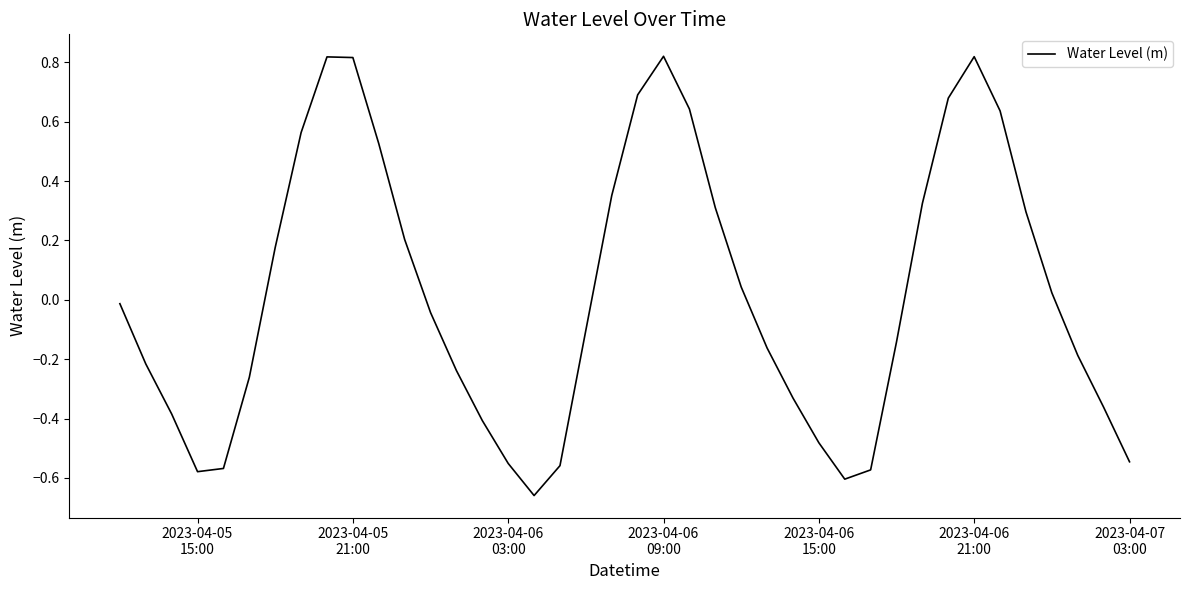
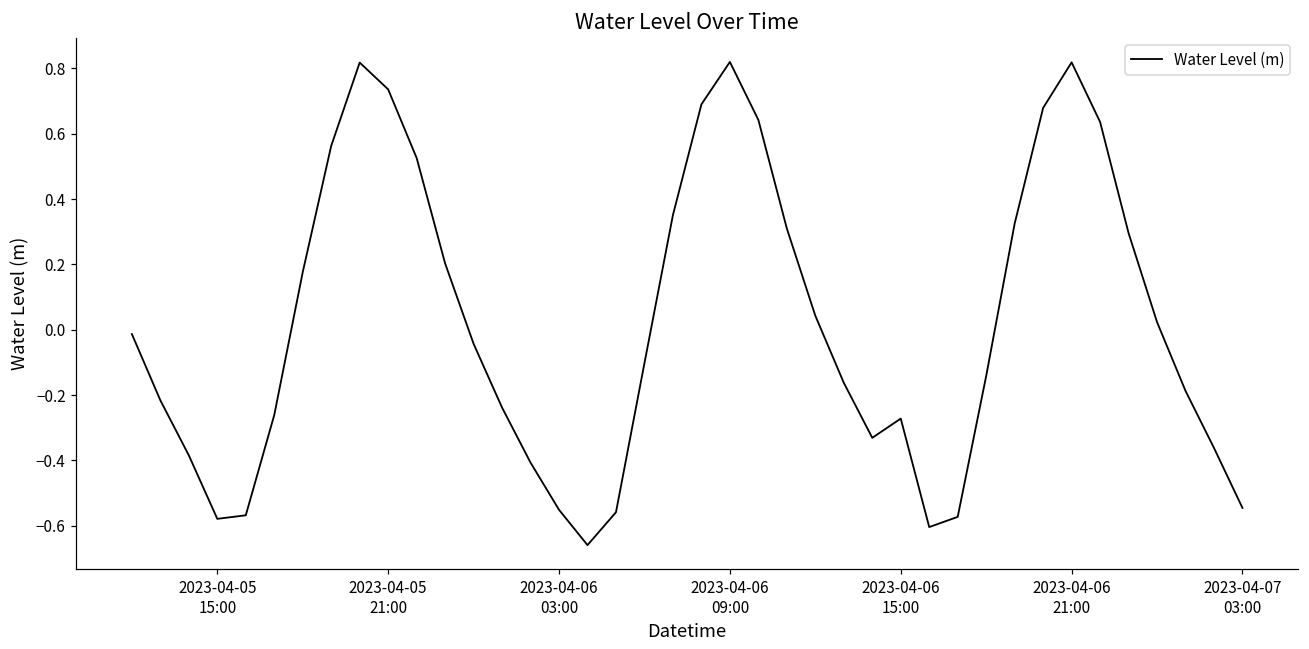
  {
    "2023-04-05 15:00": -0.58,
-   "2023-04-05 21:00": 0.82,
+   "2023-04-05 21:00": 0.74,
    "2023-04-06 03:00": -0.55,
    "2023-04-06 09:00": 0.82,
-   "2023-04-06 15:00": -0.48,
+   "2023-04-06 15:00": -0.27,
    "2023-04-06 21:00": 0.82,
    "2023-04-07 03:00": -0.55
  }
